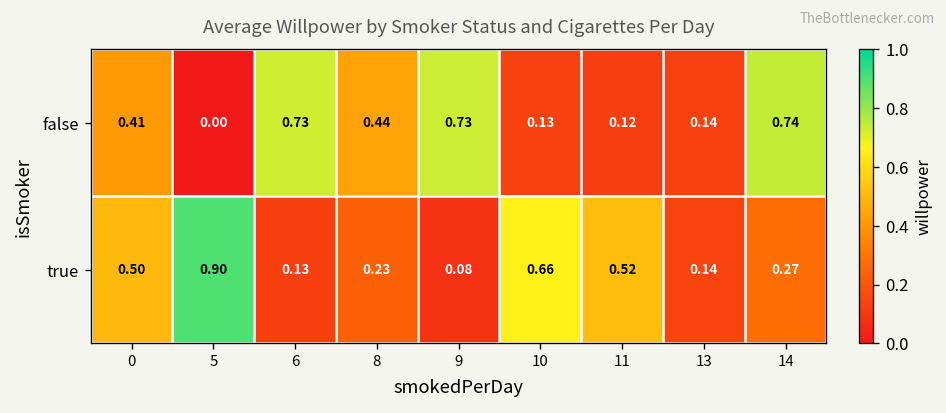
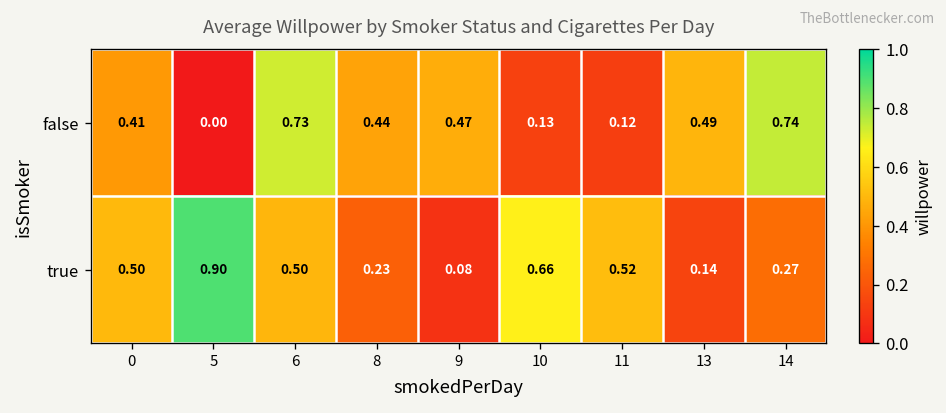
  {
    "false": {
      "0": 0.41,
      "5": 0.00,
      "6": 0.73,
      "8": 0.44,
-     "9": 0.73,
+     "9": 0.47,
      "10": 0.13,
      "11": 0.12,
-     "13": 0.14,
+     "13": 0.49,
      "14": 0.74
    },
    "true": {
      "0": 0.50,
      "5": 0.90,
-     "6": 0.13,
+     "6": 0.50,
      "8": 0.23,
      "9": 0.08,
      "10": 0.66,
      "11": 0.52,
      "13": 0.14,
      "14": 0.27
    }
  }
